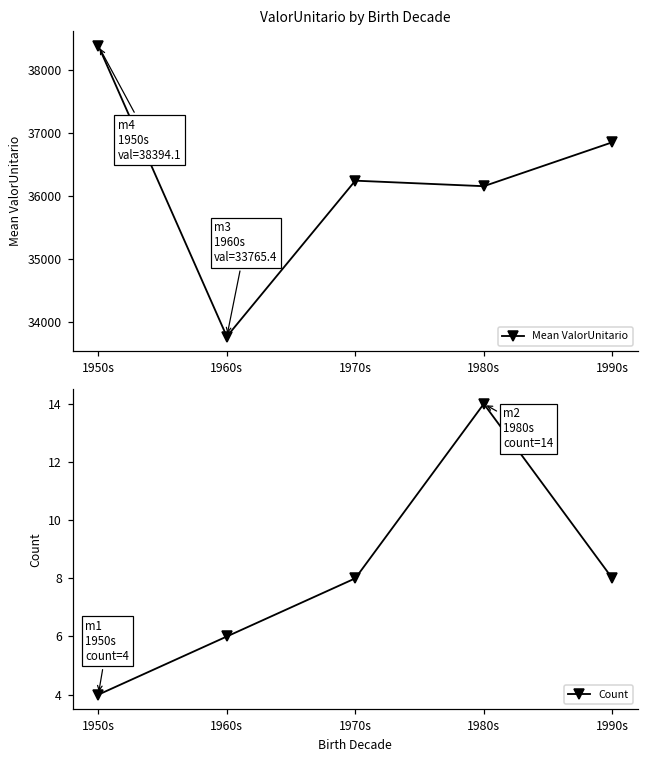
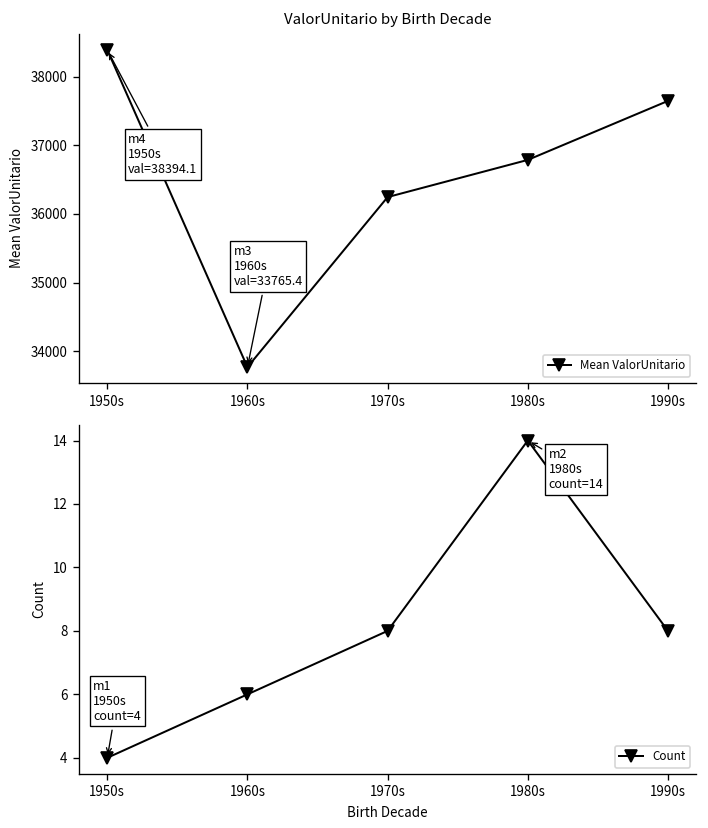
  {
    "ValorUnitario by Birth Decade": {
      "1970s": 36200,
-     "1980s": 36200,
-     "1990s": 36900
+     "1980s": 36800,
+     "1990s": 37600
    }
  }
